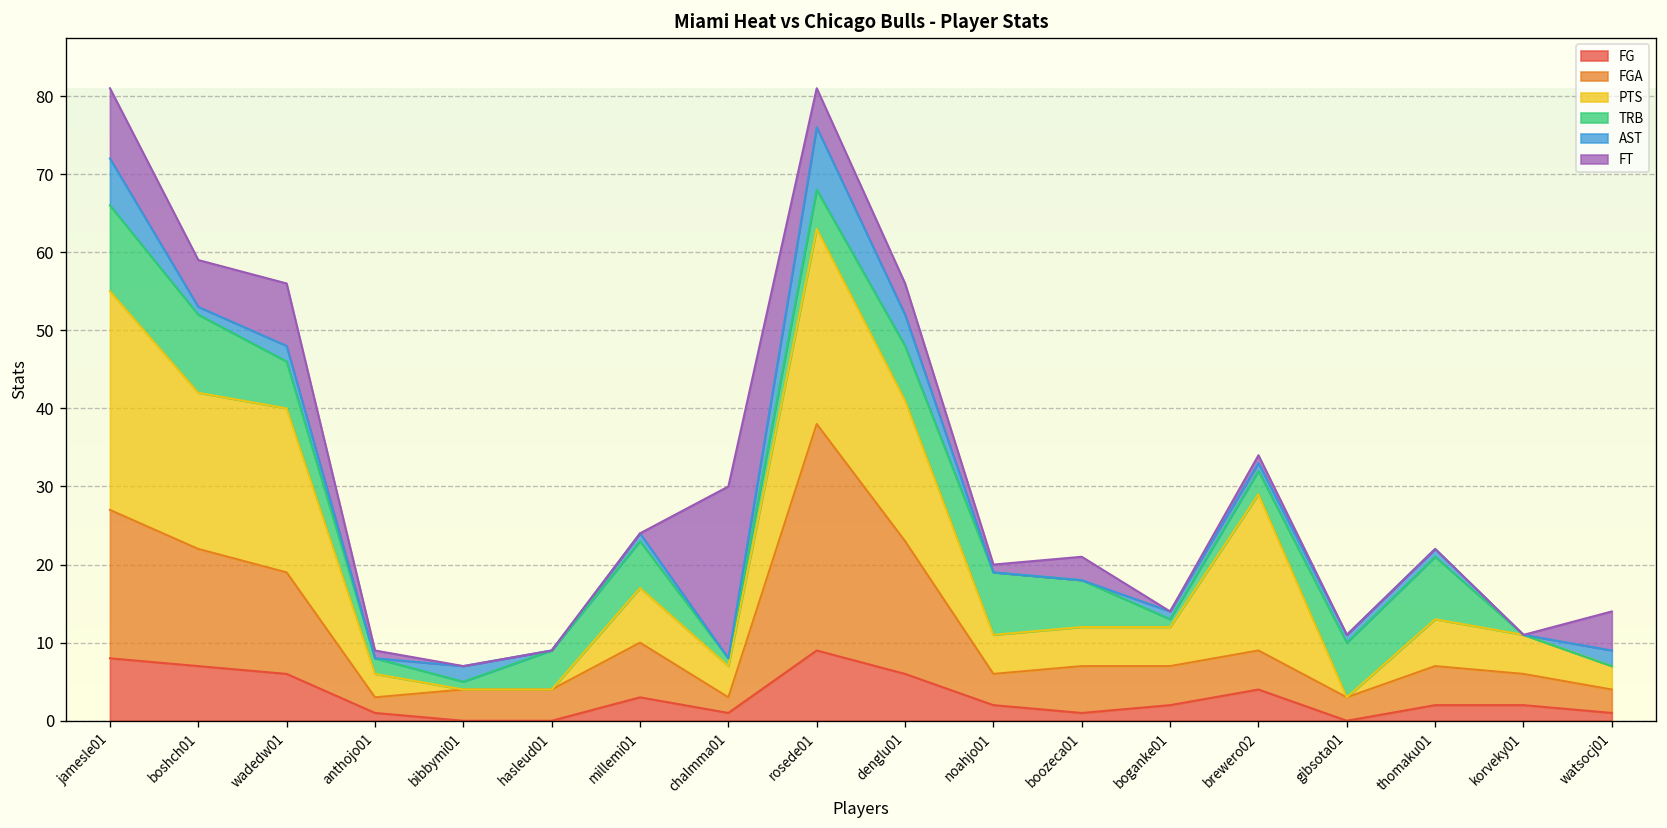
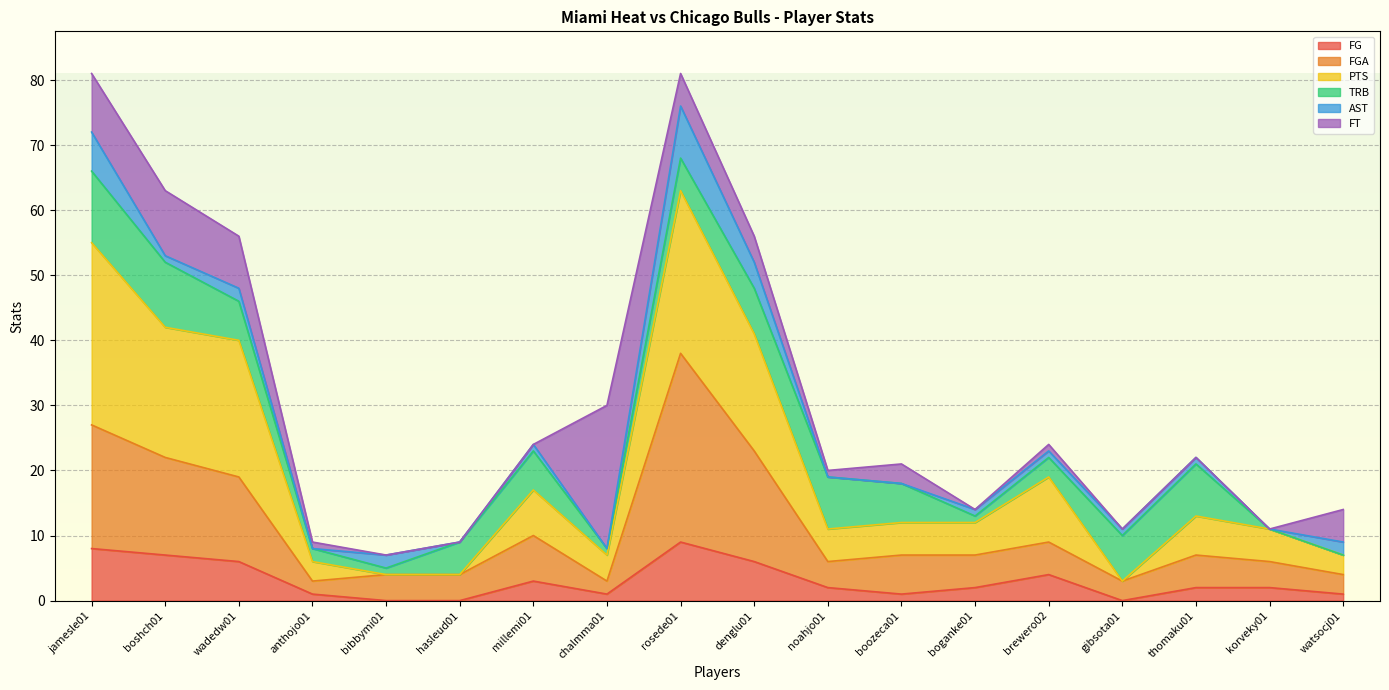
  {
    "PTS": {
      "jamesle01": 28,
      "boshch01": 20,
      "wadedw01": 21,
      "anthojo01": 3,
      "millemi01": 7,
      "chalmma01": 4,
      "rosede01": 25,
      "denglu01": 18,
      "noahjo01": 5,
      "boozeca01": 5,
      "boganke01": 5,
-     "brewero02": 20,
+     "brewero02": 10,
      "thomaku01": 6
    },
    "TRB": {
      "jamesle01": 11,
      "boshch01": 10,
      "wadedw01": 6,
      "bibbymi01": 1,
      "millemi01": 6,
      "rosede01": 5,
      "denglu01": 7,
      "boganke01": 1,
      "brewero02": 3,
      "gibsota01": 7,
      "thomaku01": 8
    },
    "AST": {
      "jamesle01": 6,
      "boshch01": 1,
      "wadedw01": 2,
      "rosede01": 8,
      "denglu01": 4,
      "brewero02": 1,
      "watsocj01": 2
    },
    "FT": {
      "jamesle01": 9,
-     "boshch01": 6,
+     "boshch01": 10,
      "wadedw01": 8,
      "anthojo01": 1,
      "chalmma01": 22,
      "rosede01": 5,
      "denglu01": 4,
      "noahjo01": 1,
      "boozeca01": 3,
      "brewero02": 1,
      "watsocj01": 5
    }
  }
